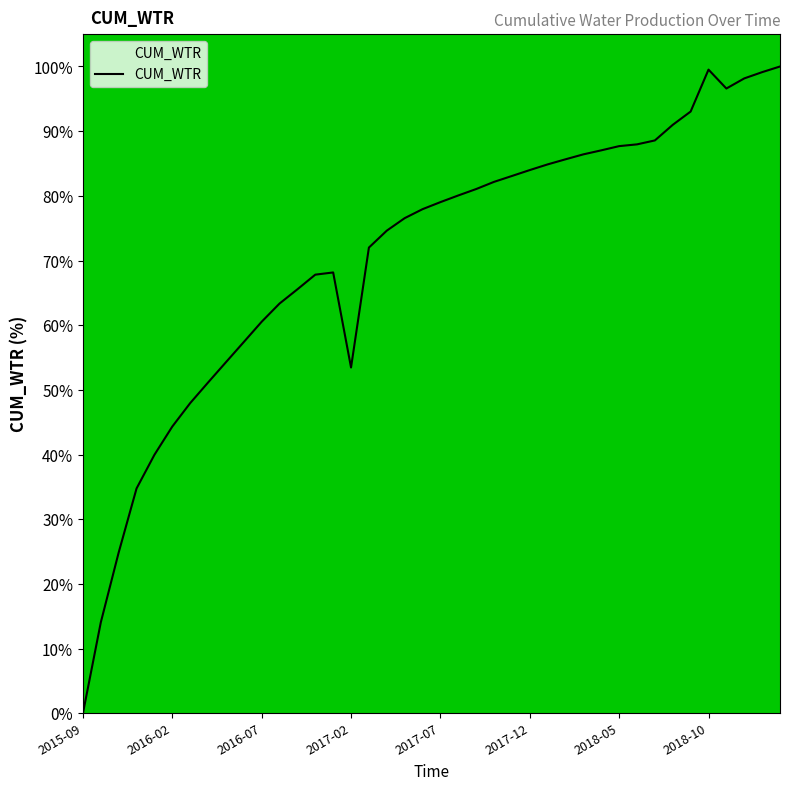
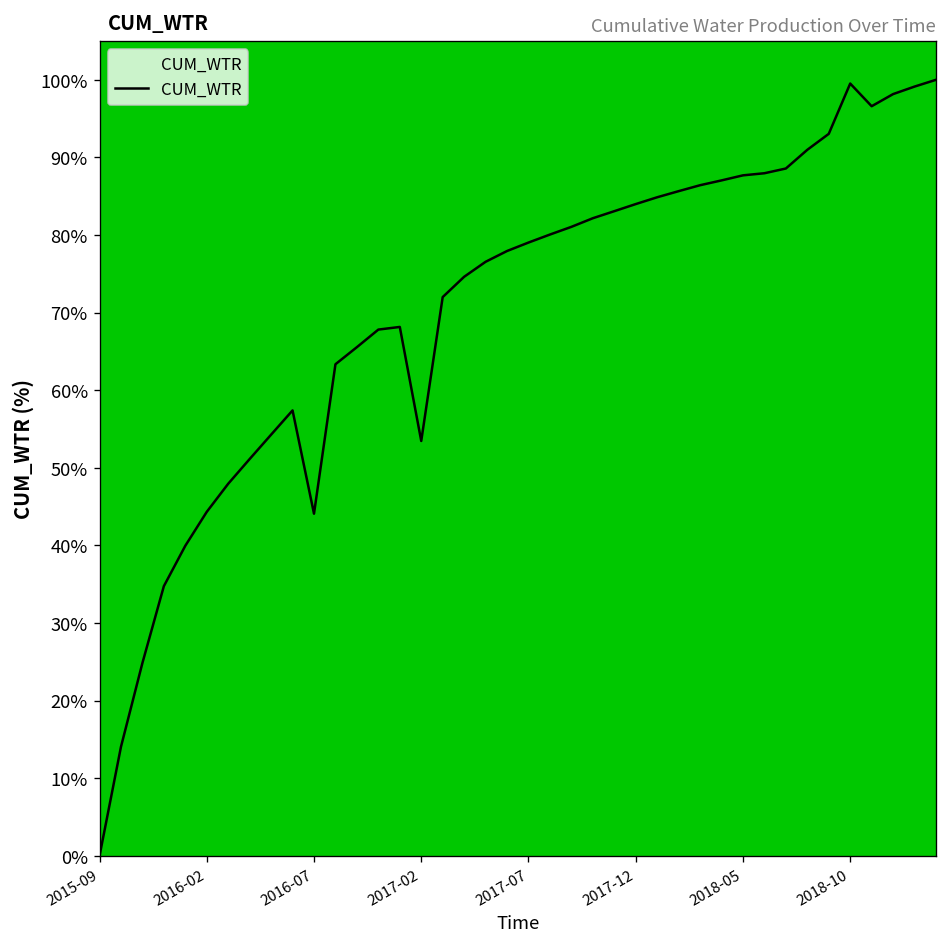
  {
    "2015-09": "0%",
    "2016-02": "44%",
-   "2016-07": "61%",
+   "2016-07": "44%",
    "2017-02": "53%",
    "2017-07": "79%",
    "2017-12": "84%",
    "2018-05": "88%",
    "2018-10": "100%"
  }
